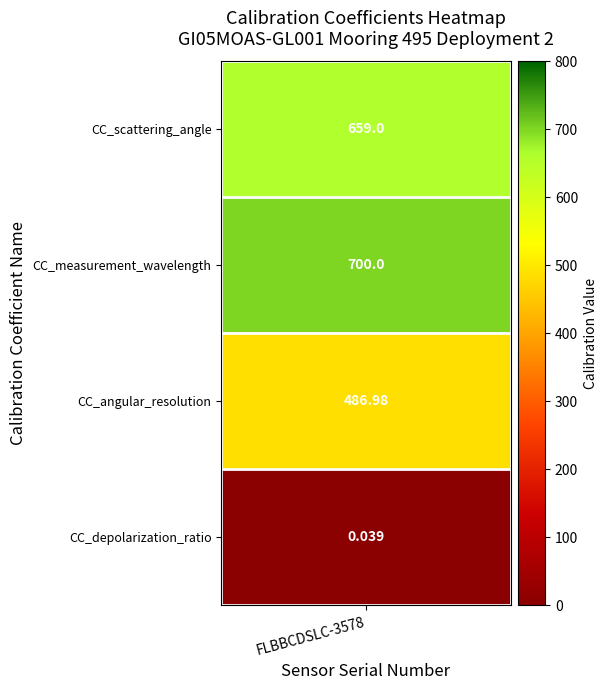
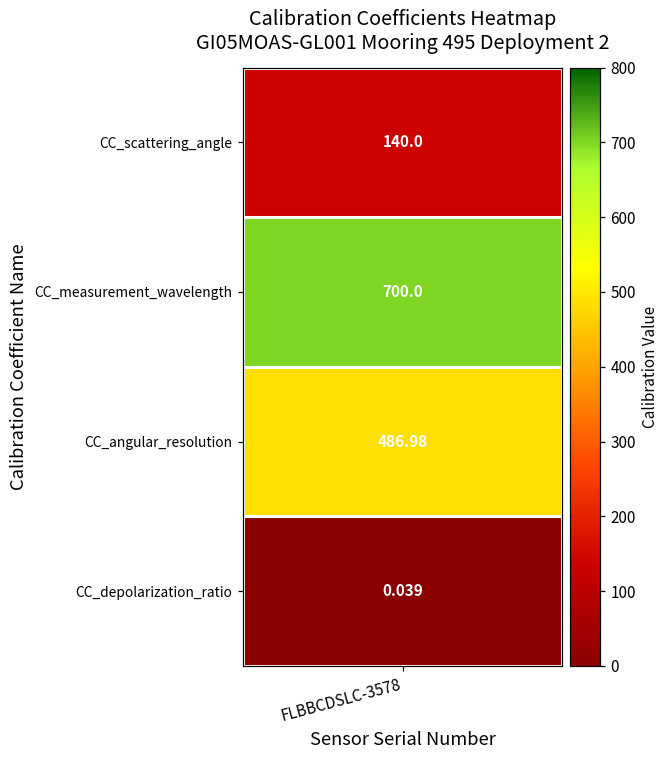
  {
    "CC_scattering_angle": {
-     "FLBBCDSLC-3578": 659.0
+     "FLBBCDSLC-3578": 140.0
    },
    "CC_measurement_wavelength": {
      "FLBBCDSLC-3578": 700.0
    },
    "CC_angular_resolution": {
      "FLBBCDSLC-3578": 486.98
    },
    "CC_depolarization_ratio": {
      "FLBBCDSLC-3578": 0.039
    }
  }
